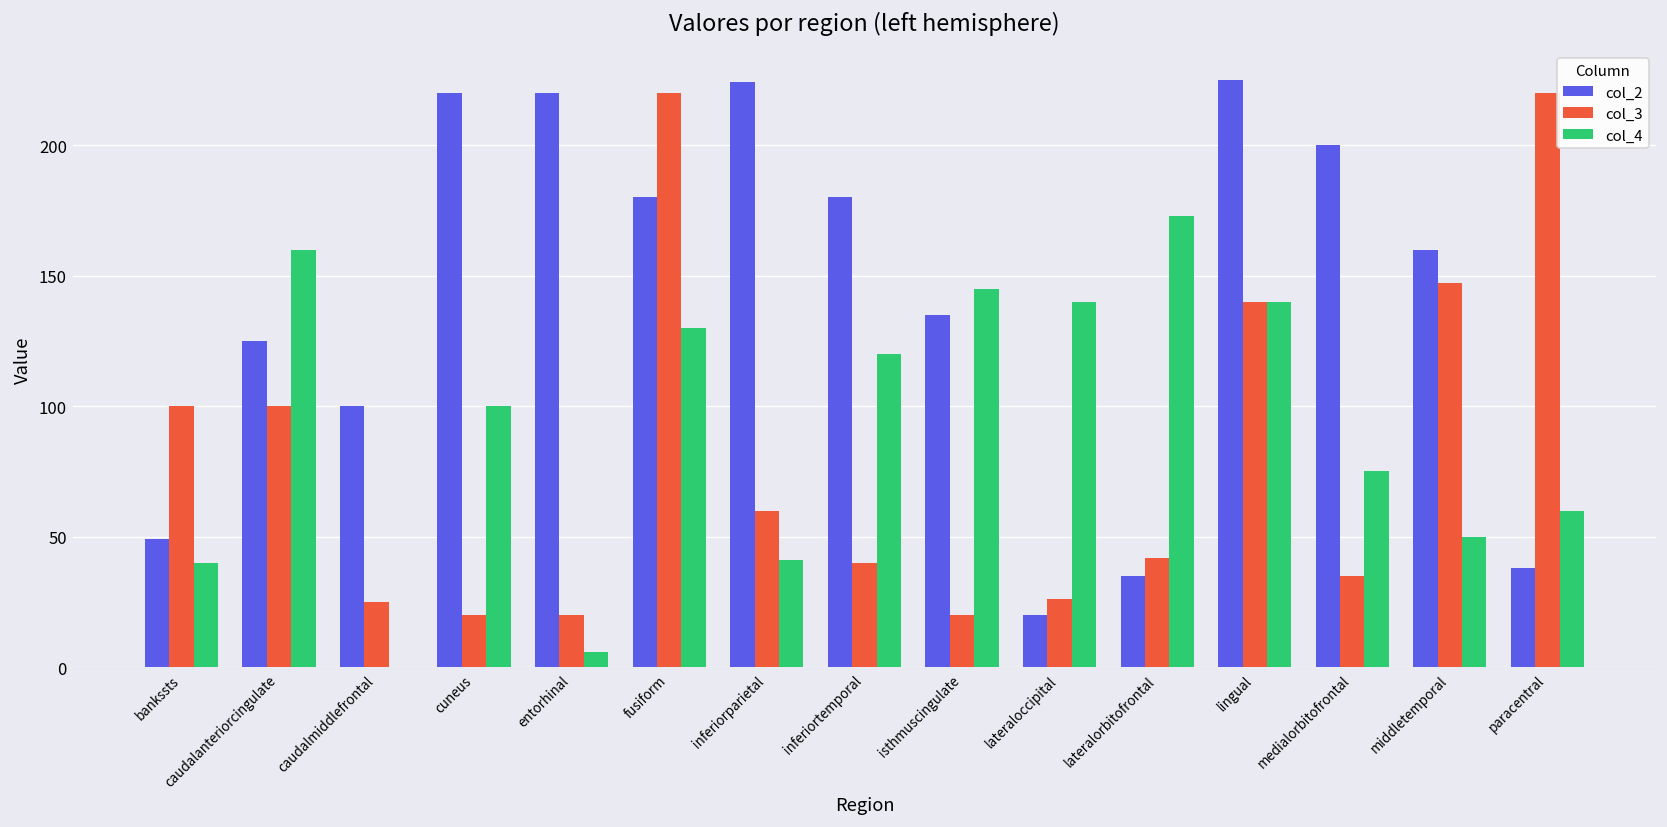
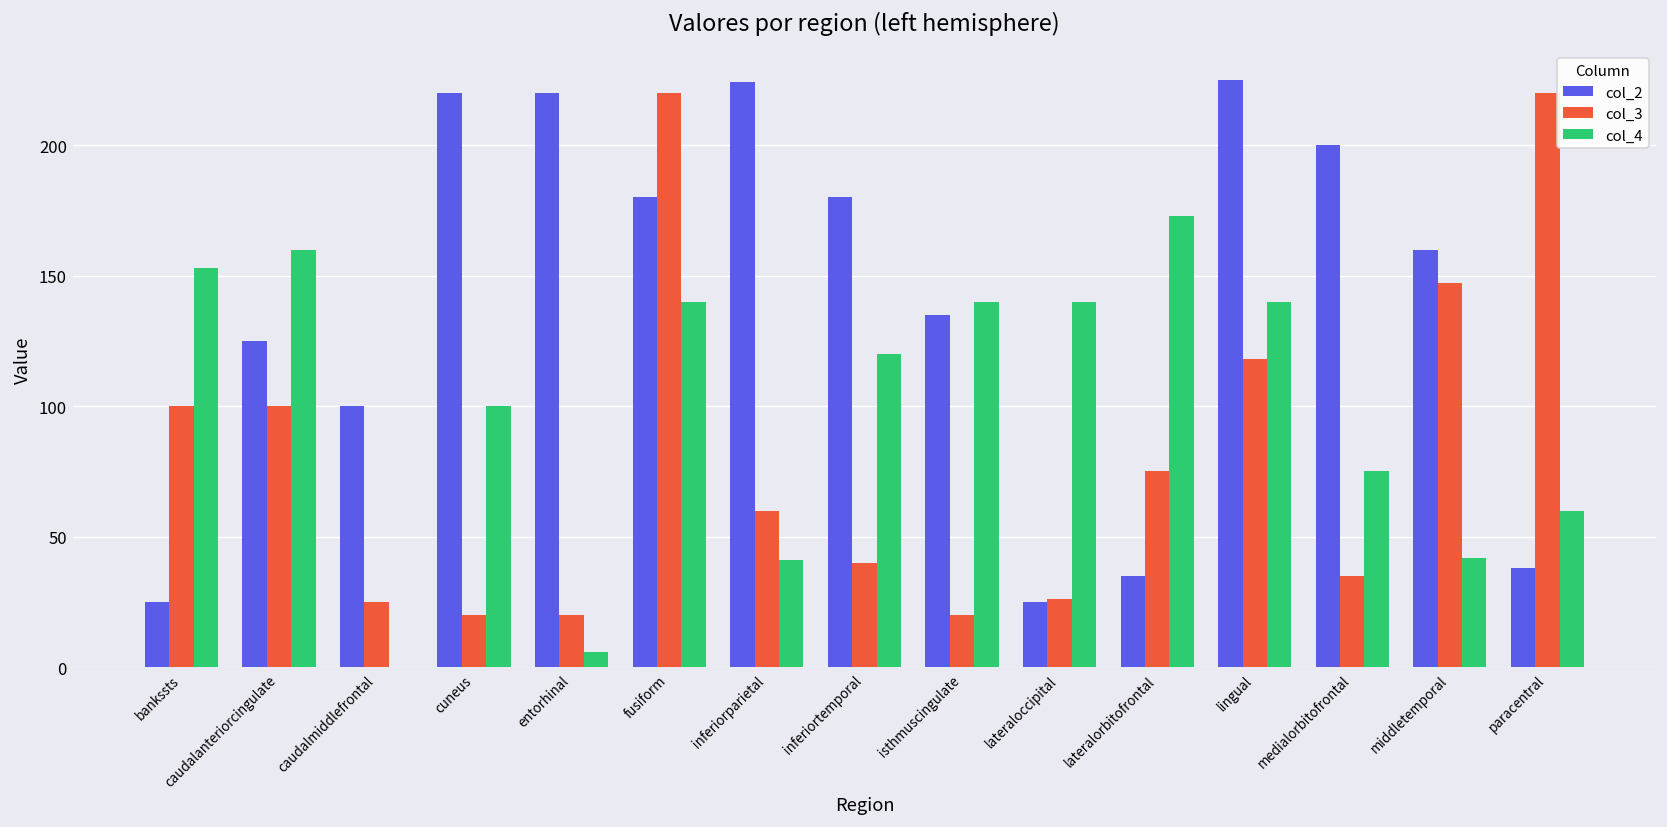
  {
    "col_2": {
-     "bankssts": 49,
+     "bankssts": 25,
      "caudalanteriorcingulate": 125,
      "caudalmiddlefrontal": 100,
      "cuneus": 220,
      "entorhinal": 220,
      "fusiform": 180,
      "inferiorparietal": 224,
      "inferiortemporal": 180,
      "isthmuscingulate": 135,
-     "lateraloccipital": 20,
+     "lateraloccipital": 25,
      "lateralorbitofrontal": 35,
      "lingual": 225,
      "medialorbitofrontal": 200,
      "middletemporal": 160,
      "paracentral": 38
    },
    "col_3": {
      "bankssts": 100,
      "caudalanteriorcingulate": 100,
      "caudalmiddlefrontal": 25,
      "cuneus": 20,
      "entorhinal": 20,
      "fusiform": 220,
      "inferiorparietal": 60,
      "inferiortemporal": 40,
      "isthmuscingulate": 20,
      "lateraloccipital": 26,
-     "lateralorbitofrontal": 42,
-     "lingual": 140,
+     "lateralorbitofrontal": 75,
+     "lingual": 118,
      "medialorbitofrontal": 35,
      "middletemporal": 147,
      "paracentral": 220
    },
    "col_4": {
-     "bankssts": 40,
+     "bankssts": 153,
      "caudalanteriorcingulate": 160,
      "caudalmiddlefrontal": 0,
      "cuneus": 100,
      "entorhinal": 6,
-     "fusiform": 130,
+     "fusiform": 140,
      "inferiorparietal": 41,
      "inferiortemporal": 120,
-     "isthmuscingulate": 145,
+     "isthmuscingulate": 140,
      "lateraloccipital": 140,
      "lateralorbitofrontal": 173,
      "lingual": 140,
      "medialorbitofrontal": 75,
-     "middletemporal": 50,
+     "middletemporal": 42,
      "paracentral": 60
    }
  }
